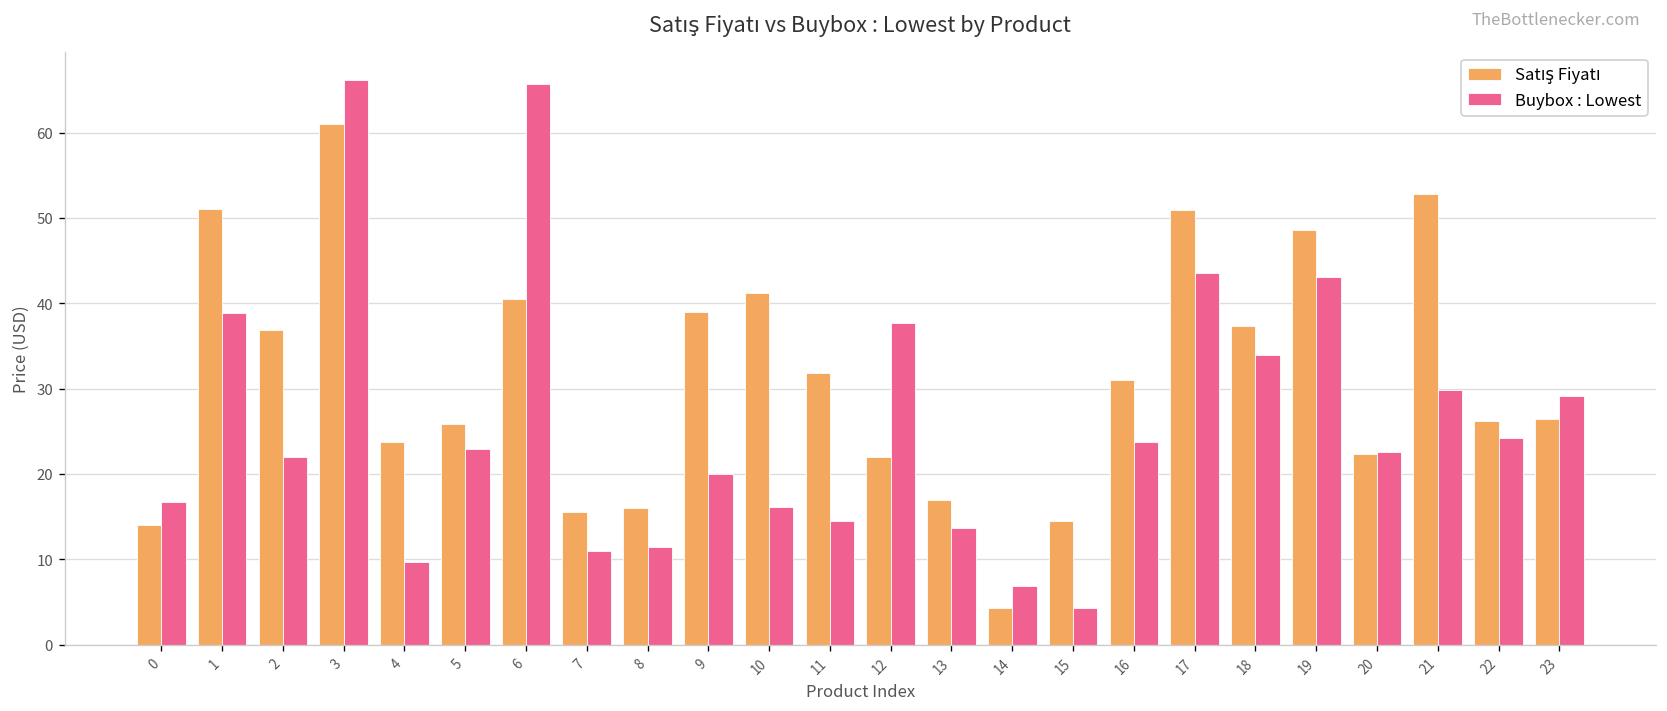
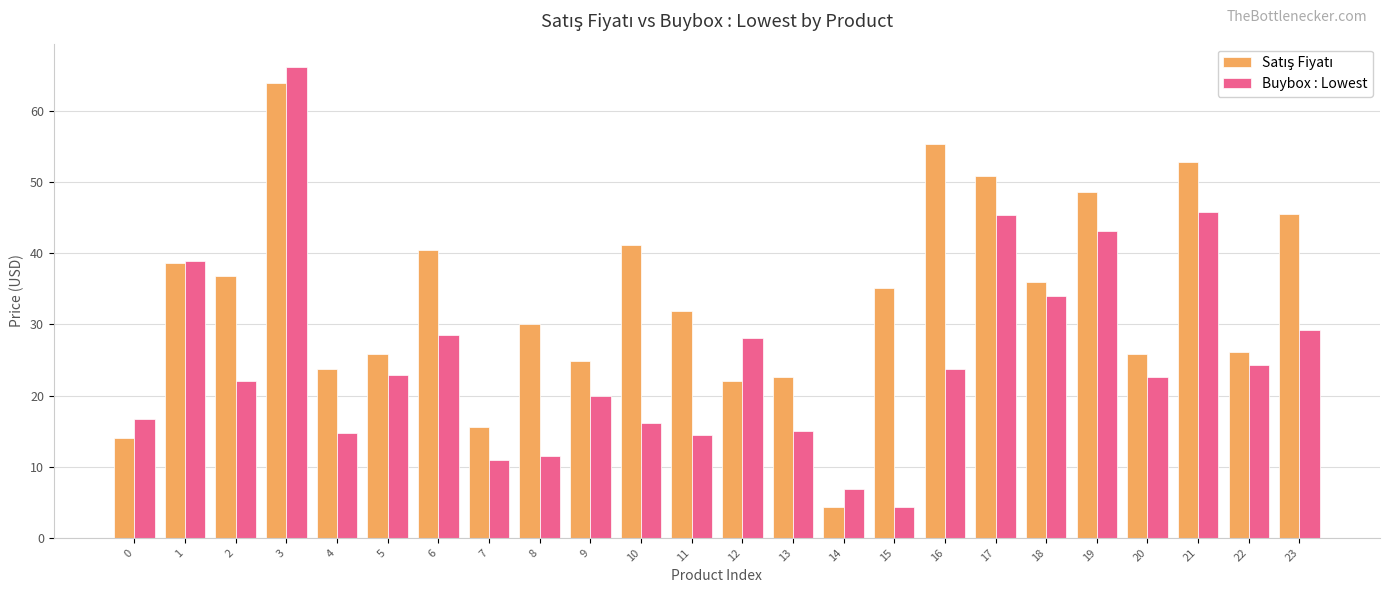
  {
    "Satış Fiyatı": {
      "0": 14,
-     "1": 51,
+     "1": 39,
      "2": 37,
-     "3": 61,
+     "3": 64,
      "4": 24,
      "5": 26,
      "6": 41,
      "7": 16,
-     "8": 16,
-     "9": 39,
+     "8": 30,
+     "9": 25,
      "10": 41,
      "11": 32,
      "12": 22,
-     "13": 17,
+     "13": 23,
      "14": 4,
-     "15": 14,
-     "16": 31,
+     "15": 35,
+     "16": 55,
      "17": 51,
-     "18": 37,
+     "18": 36,
      "19": 49,
-     "20": 22,
+     "20": 26,
      "21": 53,
      "22": 26,
-     "23": 26
+     "23": 46
    },
    "Buybox : Lowest": {
      "0": 17,
      "1": 39,
      "2": 22,
      "3": 66,
-     "4": 10,
+     "4": 15,
      "5": 23,
-     "6": 66,
+     "6": 29,
      "7": 11,
      "8": 11,
      "9": 20,
      "10": 16,
      "11": 14,
-     "12": 38,
-     "13": 14,
+     "12": 28,
+     "13": 15,
      "14": 7,
      "15": 4,
      "16": 24,
-     "17": 44,
+     "17": 45,
      "18": 34,
      "19": 43,
      "20": 23,
-     "21": 30,
+     "21": 46,
      "22": 24,
      "23": 29
    }
  }
